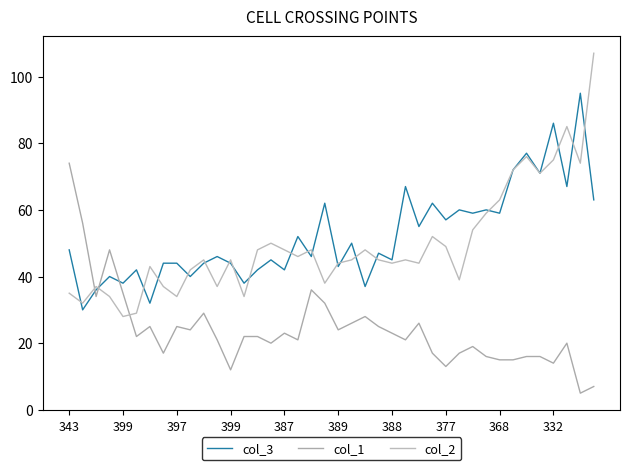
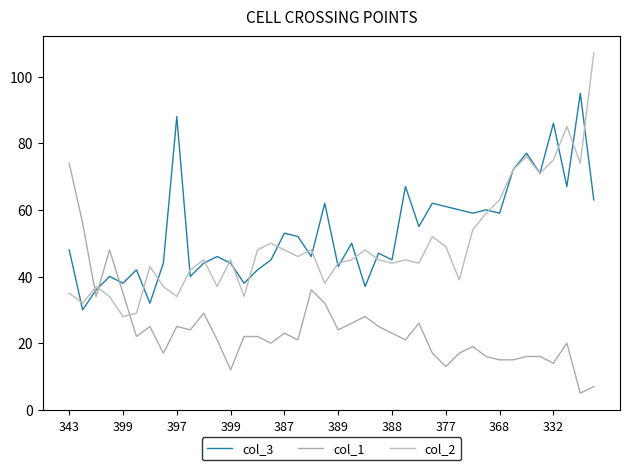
  {
    "col_3": {
      "343": 48,
-     "397": 44,
-     "387": 42,
+     "397": 88,
+     "387": 53,
      "389": 43,
      "388": 45,
-     "377": 57,
+     "377": 61,
      "368": 59,
      "332": 86
    }
  }
